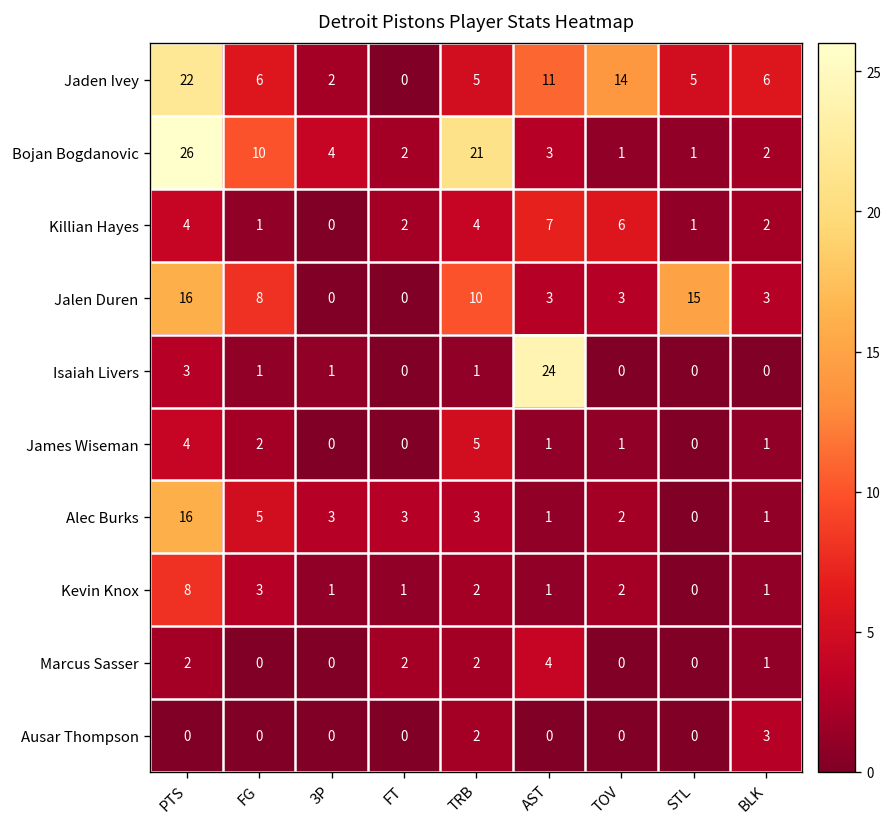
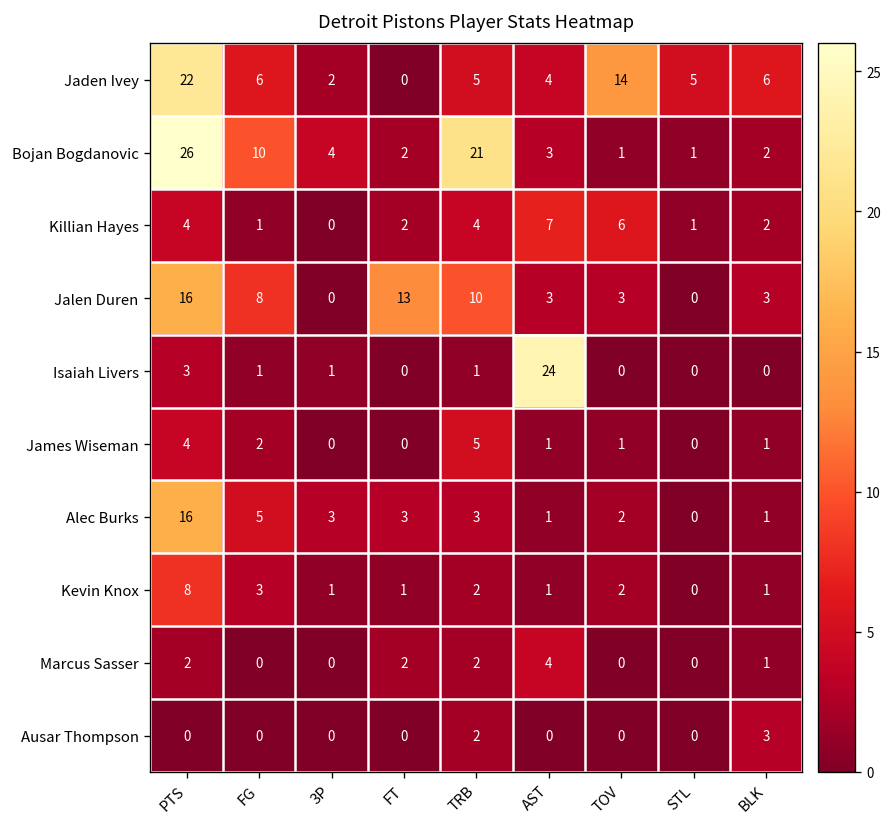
  {
    "Jaden Ivey": {
      "PTS": 22,
      "FG": 6,
      "3P": 2,
      "FT": 0,
      "TRB": 5,
-     "AST": 11,
+     "AST": 4,
      "TOV": 14,
      "STL": 5,
      "BLK": 6
    },
    "Bojan Bogdanovic": {
      "PTS": 26,
      "FG": 10,
      "3P": 4,
      "FT": 2,
      "TRB": 21,
      "AST": 3,
      "TOV": 1,
      "STL": 1,
      "BLK": 2
    },
    "Killian Hayes": {
      "PTS": 4,
      "FG": 1,
      "3P": 0,
      "FT": 2,
      "TRB": 4,
      "AST": 7,
      "TOV": 6,
      "STL": 1,
      "BLK": 2
    },
    "Jalen Duren": {
      "PTS": 16,
      "FG": 8,
      "3P": 0,
-     "FT": 0,
+     "FT": 13,
      "TRB": 10,
      "AST": 3,
      "TOV": 3,
-     "STL": 15,
+     "STL": 0,
      "BLK": 3
    },
    "Isaiah Livers": {
      "PTS": 3,
      "FG": 1,
      "3P": 1,
      "FT": 0,
      "TRB": 1,
      "AST": 24,
      "TOV": 0,
      "STL": 0,
      "BLK": 0
    },
    "James Wiseman": {
      "PTS": 4,
      "FG": 2,
      "3P": 0,
      "FT": 0,
      "TRB": 5,
      "AST": 1,
      "TOV": 1,
      "STL": 0,
      "BLK": 1
    },
    "Alec Burks": {
      "PTS": 16,
      "FG": 5,
      "3P": 3,
      "FT": 3,
      "TRB": 3,
      "AST": 1,
      "TOV": 2,
      "STL": 0,
      "BLK": 1
    },
    "Kevin Knox": {
      "PTS": 8,
      "FG": 3,
      "3P": 1,
      "FT": 1,
      "TRB": 2,
      "AST": 1,
      "TOV": 2,
      "STL": 0,
      "BLK": 1
    },
    "Marcus Sasser": {
      "PTS": 2,
      "FG": 0,
      "3P": 0,
      "FT": 2,
      "TRB": 2,
      "AST": 4,
      "TOV": 0,
      "STL": 0,
      "BLK": 1
    },
    "Ausar Thompson": {
      "PTS": 0,
      "FG": 0,
      "3P": 0,
      "FT": 0,
      "TRB": 2,
      "AST": 0,
      "TOV": 0,
      "STL": 0,
      "BLK": 3
    }
  }
